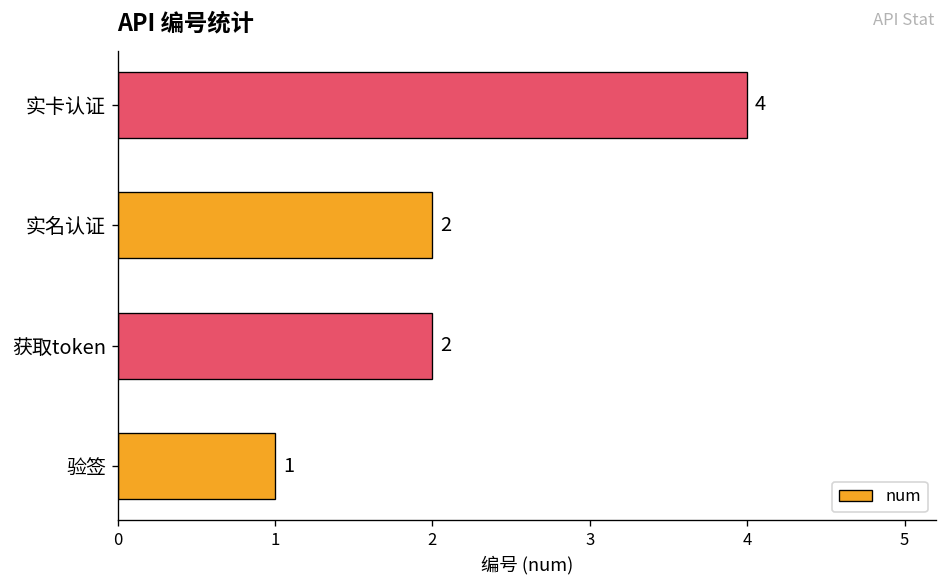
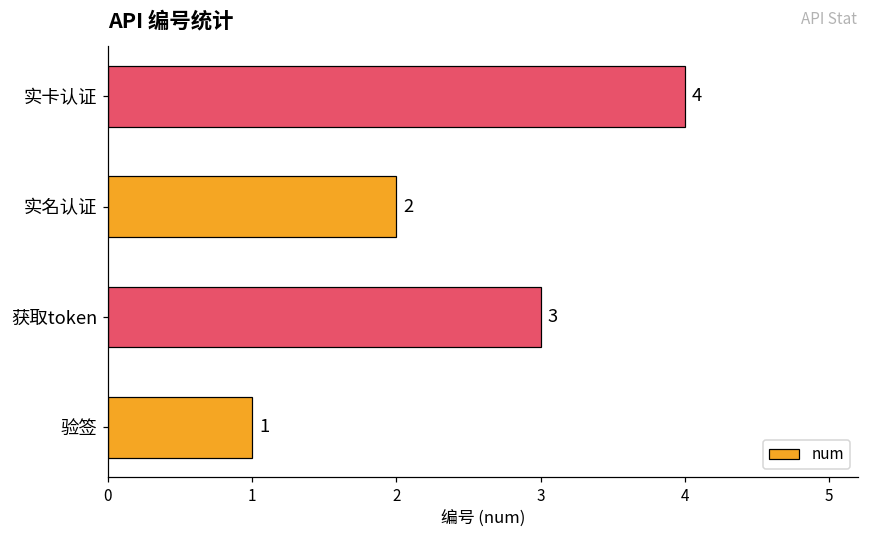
  {
    "实卡认证": 4,
    "实名认证": 2,
-   "获取token": 2,
+   "获取token": 3,
    "验签": 1
  }
